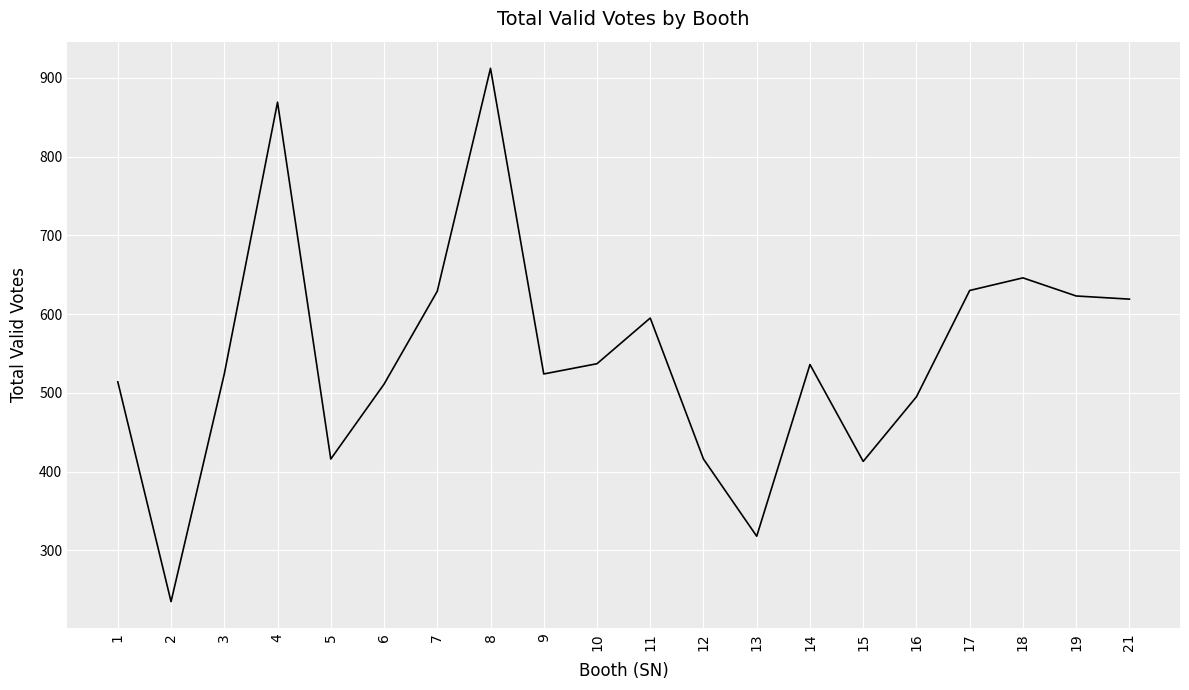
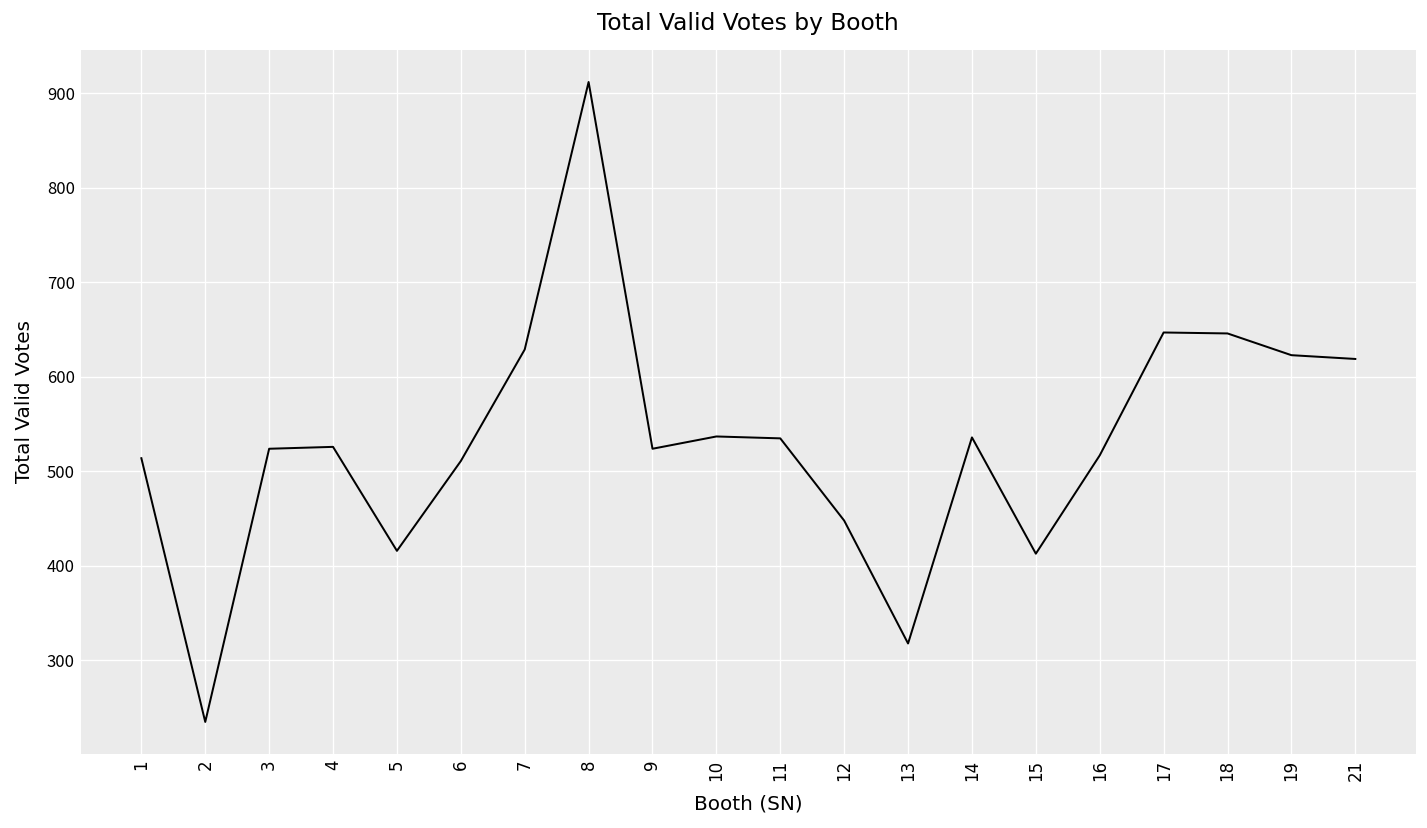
  {
    "1": 510,
    "2": 240,
    "3": 520,
-   "4": 870,
+   "4": 530,
    "5": 420,
    "6": 510,
    "7": 630,
    "8": 910,
    "9": 520,
    "10": 540,
-   "11": 600,
-   "12": 420,
+   "11": 540,
+   "12": 450,
    "13": 320,
    "14": 540,
    "15": 410,
-   "16": 500,
-   "17": 630,
+   "16": 520,
+   "17": 650,
    "18": 650,
    "19": 620,
    "21": 620
  }
